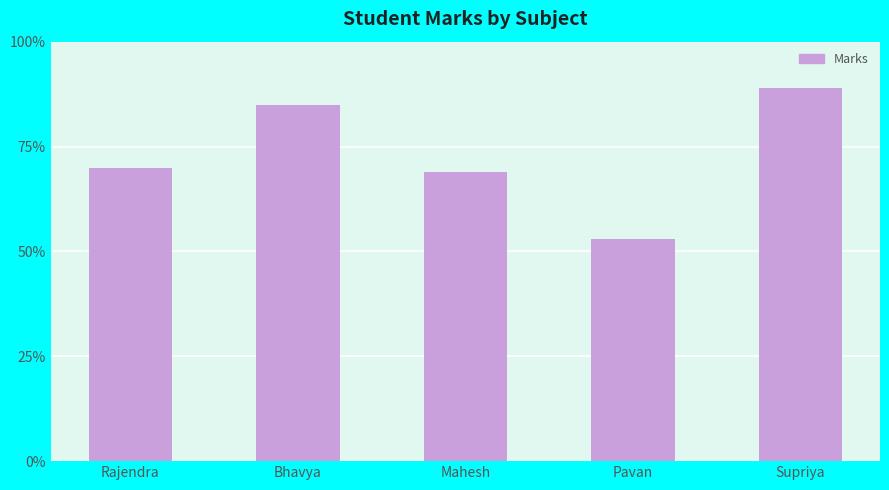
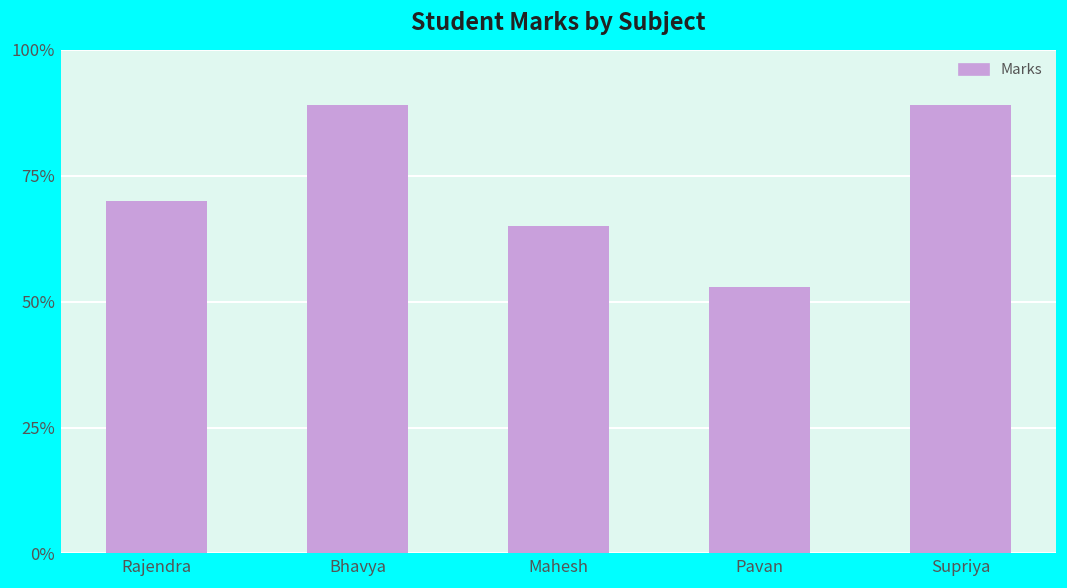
  {
    "Rajendra": "70%",
-   "Bhavya": "85%",
-   "Mahesh": "69%",
+   "Bhavya": "89%",
+   "Mahesh": "65%",
    "Pavan": "53%",
    "Supriya": "89%"
  }
